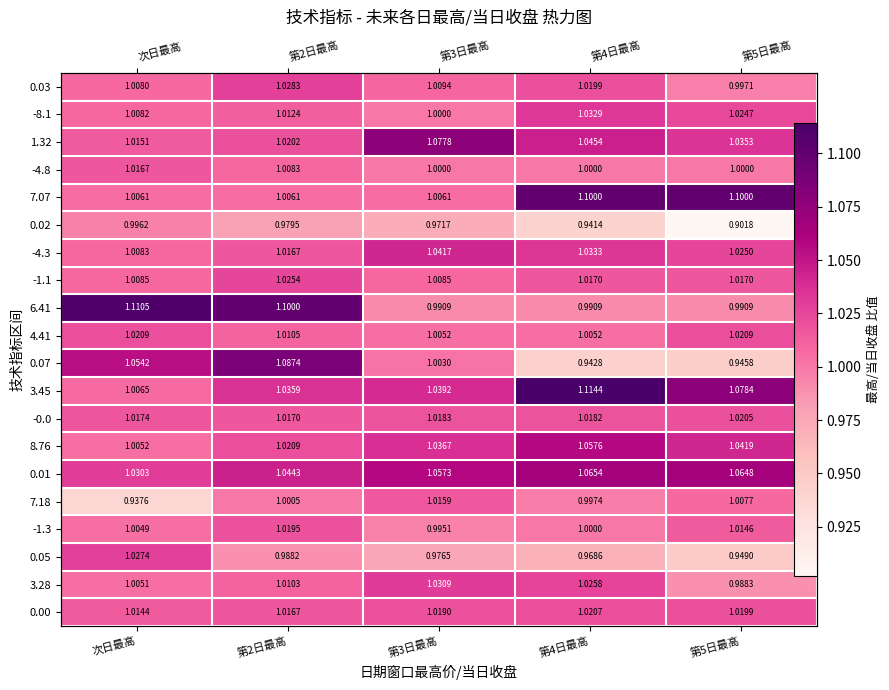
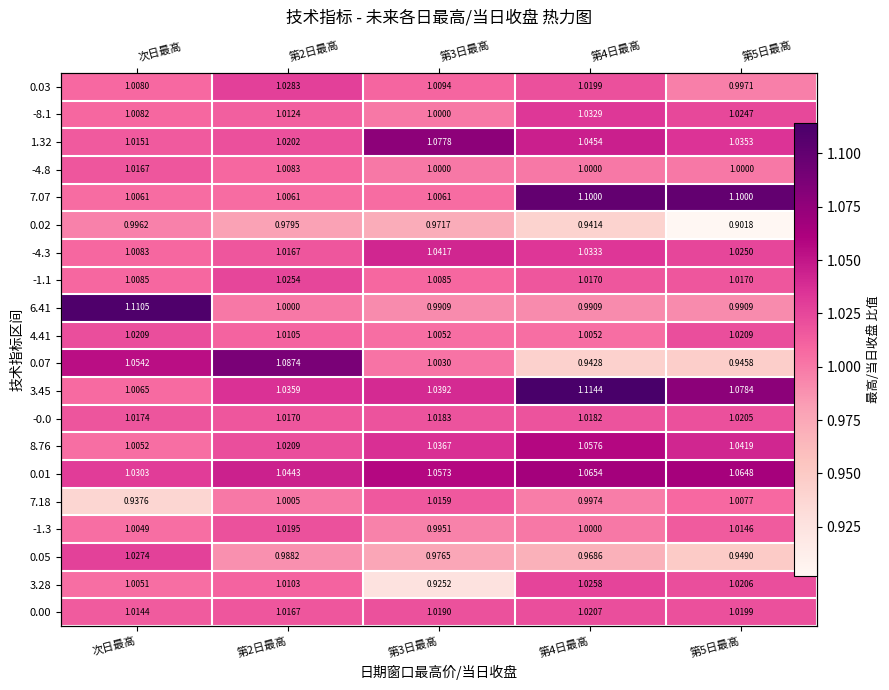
  {
    "0.03": {
      "次日最高": 1.0080,
      "第2日最高": 1.0283,
      "第3日最高": 1.0094,
      "第4日最高": 1.0199,
      "第5日最高": 0.9971
    },
    "-8.1": {
      "次日最高": 1.0082,
      "第2日最高": 1.0124,
      "第3日最高": 1.0000,
      "第4日最高": 1.0329,
      "第5日最高": 1.0247
    },
    "1.32": {
      "次日最高": 1.0151,
      "第2日最高": 1.0202,
      "第3日最高": 1.0778,
      "第4日最高": 1.0454,
      "第5日最高": 1.0353
    },
    "-4.8": {
      "次日最高": 1.0167,
      "第2日最高": 1.0083,
      "第3日最高": 1.0000,
      "第4日最高": 1.0000,
      "第5日最高": 1.0000
    },
    "7.07": {
      "次日最高": 1.0061,
      "第2日最高": 1.0061,
      "第3日最高": 1.0061,
      "第4日最高": 1.1000,
      "第5日最高": 1.1000
    },
    "0.02": {
      "次日最高": 0.9962,
      "第2日最高": 0.9795,
      "第3日最高": 0.9717,
      "第4日最高": 0.9414,
      "第5日最高": 0.9018
    },
    "-4.3": {
      "次日最高": 1.0083,
      "第2日最高": 1.0167,
      "第3日最高": 1.0417,
      "第4日最高": 1.0333,
      "第5日最高": 1.0250
    },
    "-1.1": {
      "次日最高": 1.0085,
      "第2日最高": 1.0254,
      "第3日最高": 1.0085,
      "第4日最高": 1.0170,
      "第5日最高": 1.0170
    },
    "6.41": {
      "次日最高": 1.1105,
-     "第2日最高": 1.1000,
+     "第2日最高": 1.0000,
      "第3日最高": 0.9909,
      "第4日最高": 0.9909,
      "第5日最高": 0.9909
    },
    "4.41": {
      "次日最高": 1.0209,
      "第2日最高": 1.0105,
      "第3日最高": 1.0052,
      "第4日最高": 1.0052,
      "第5日最高": 1.0209
    },
    "0.07": {
      "次日最高": 1.0542,
      "第2日最高": 1.0874,
      "第3日最高": 1.0030,
      "第4日最高": 0.9428,
      "第5日最高": 0.9458
    },
    "3.45": {
      "次日最高": 1.0065,
      "第2日最高": 1.0359,
      "第3日最高": 1.0392,
      "第4日最高": 1.1144,
      "第5日最高": 1.0784
    },
    "-0.0": {
      "次日最高": 1.0174,
      "第2日最高": 1.0170,
      "第3日最高": 1.0183,
      "第4日最高": 1.0182,
      "第5日最高": 1.0205
    },
    "8.76": {
      "次日最高": 1.0052,
      "第2日最高": 1.0209,
      "第3日最高": 1.0367,
      "第4日最高": 1.0576,
      "第5日最高": 1.0419
    },
    "0.01": {
      "次日最高": 1.0303,
      "第2日最高": 1.0443,
      "第3日最高": 1.0573,
      "第4日最高": 1.0654,
      "第5日最高": 1.0648
    },
    "7.18": {
      "次日最高": 0.9376,
      "第2日最高": 1.0005,
      "第3日最高": 1.0159,
      "第4日最高": 0.9974,
      "第5日最高": 1.0077
    },
    "-1.3": {
      "次日最高": 1.0049,
      "第2日最高": 1.0195,
      "第3日最高": 0.9951,
      "第4日最高": 1.0000,
      "第5日最高": 1.0146
    },
    "0.05": {
      "次日最高": 1.0274,
      "第2日最高": 0.9882,
      "第3日最高": 0.9765,
      "第4日最高": 0.9686,
      "第5日最高": 0.9490
    },
    "3.28": {
      "次日最高": 1.0051,
      "第2日最高": 1.0103,
-     "第3日最高": 1.0309,
+     "第3日最高": 0.9252,
      "第4日最高": 1.0258,
-     "第5日最高": 0.9883
+     "第5日最高": 1.0206
    },
    "0.00": {
      "次日最高": 1.0144,
      "第2日最高": 1.0167,
      "第3日最高": 1.0190,
      "第4日最高": 1.0207,
      "第5日最高": 1.0199
    }
  }
